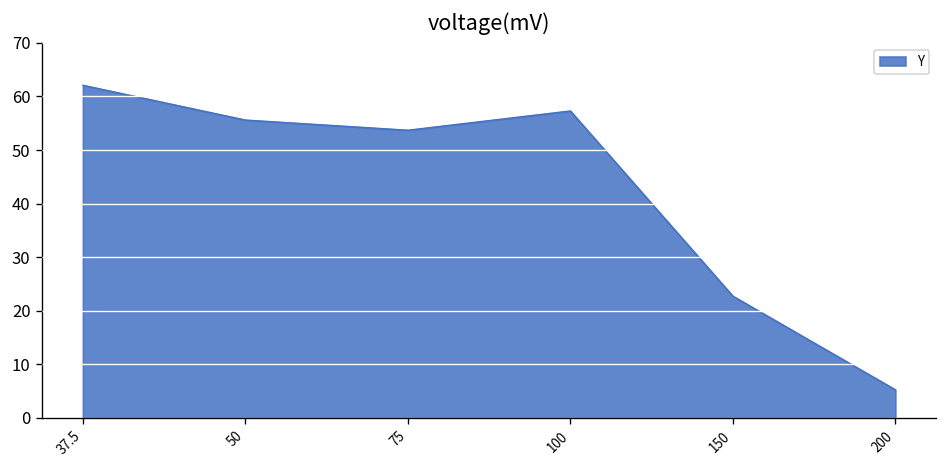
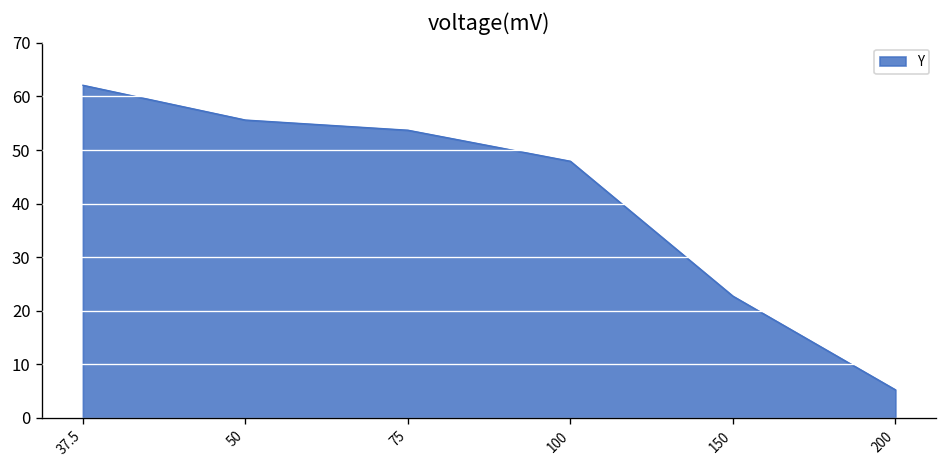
  {
    "37.5": 62,
    "50": 56,
    "75": 54,
-   "100": 57,
+   "100": 48,
    "150": 23,
    "200": 5
  }
